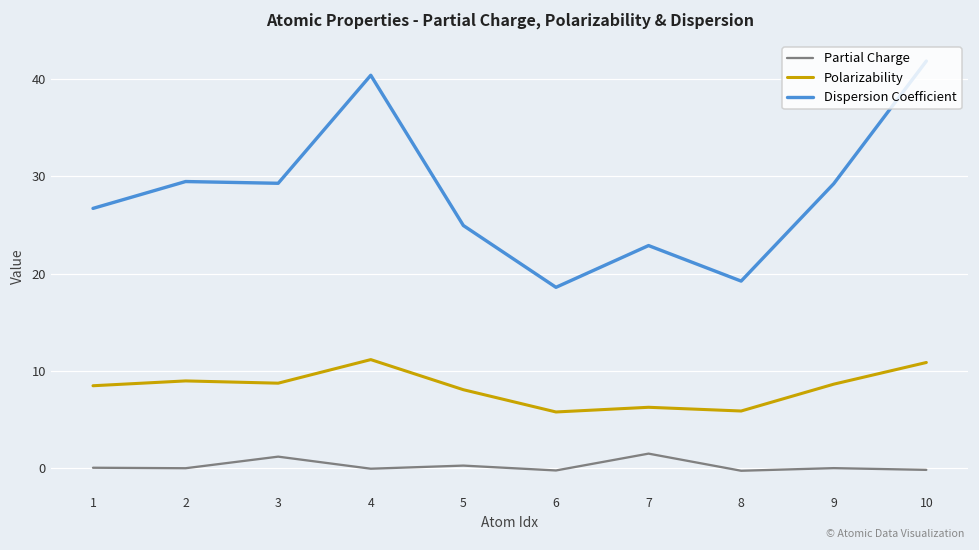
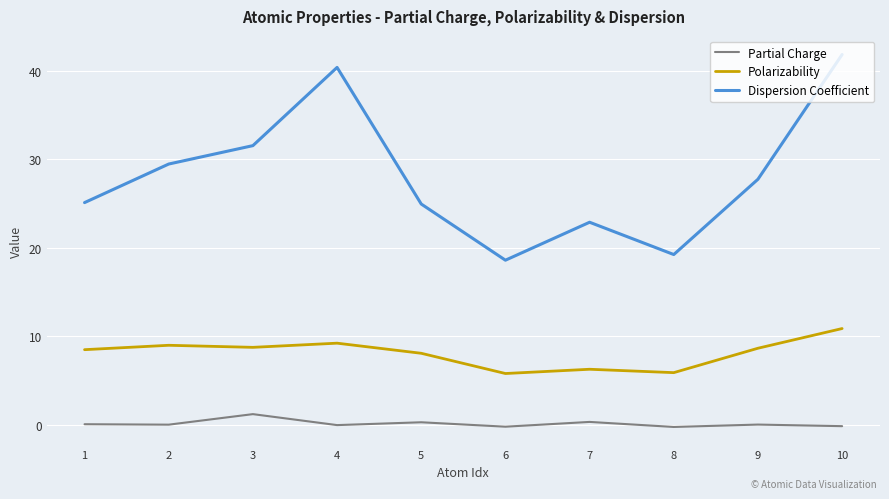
  {
    "Partial Charge": {
      "1": 0,
      "2": 0,
      "3": 1,
      "4": 0,
      "5": 0,
      "6": 0,
-     "7": 2,
+     "7": 0,
      "8": 0,
      "9": 0,
      "10": 0
    },
    "Polarizability": {
      "1": 8,
      "2": 9,
      "3": 9,
-     "4": 11,
+     "4": 9,
      "5": 8,
      "6": 6,
      "7": 6,
      "8": 6,
      "9": 9,
      "10": 11
    },
    "Dispersion Coefficient": {
-     "1": 27,
+     "1": 25,
      "2": 29,
-     "3": 29,
+     "3": 32,
      "4": 40,
      "5": 25,
      "6": 19,
      "7": 23,
      "8": 19,
-     "9": 29
+     "9": 28
    }
  }
